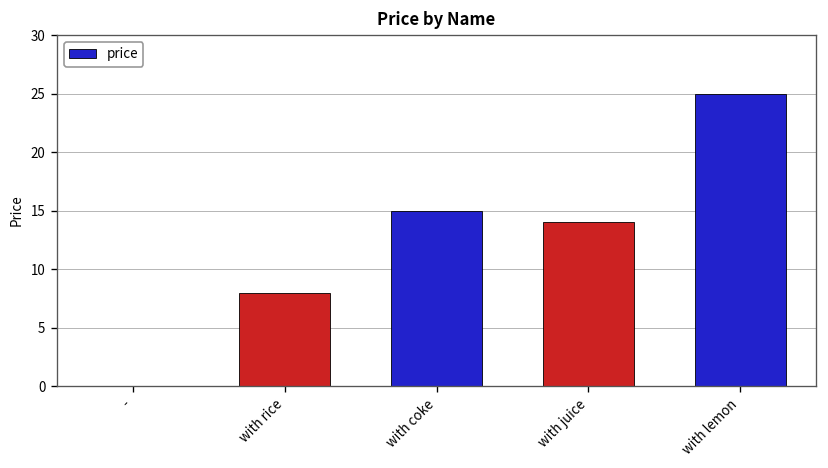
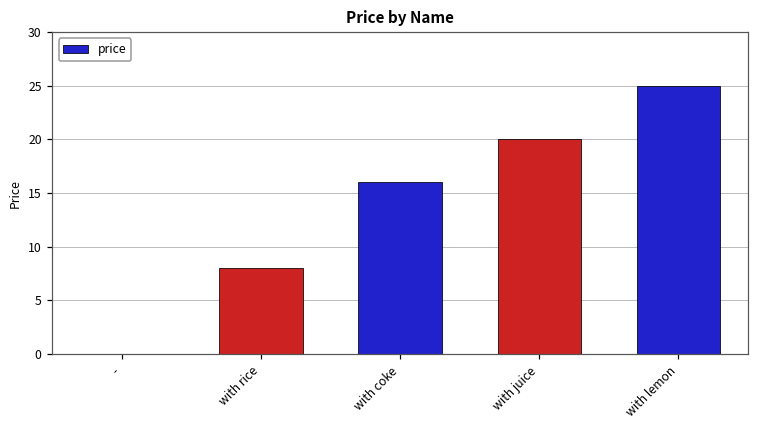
  {
    "-": 0,
    "with rice": 8,
-   "with coke": 15,
-   "with juice": 14,
+   "with coke": 16,
+   "with juice": 20,
    "with lemon": 25
  }
